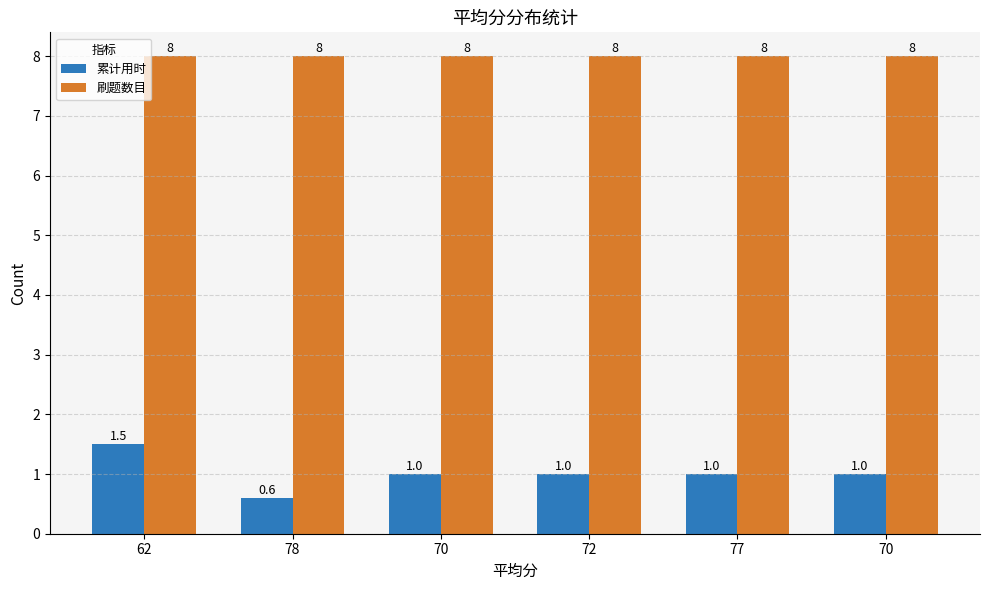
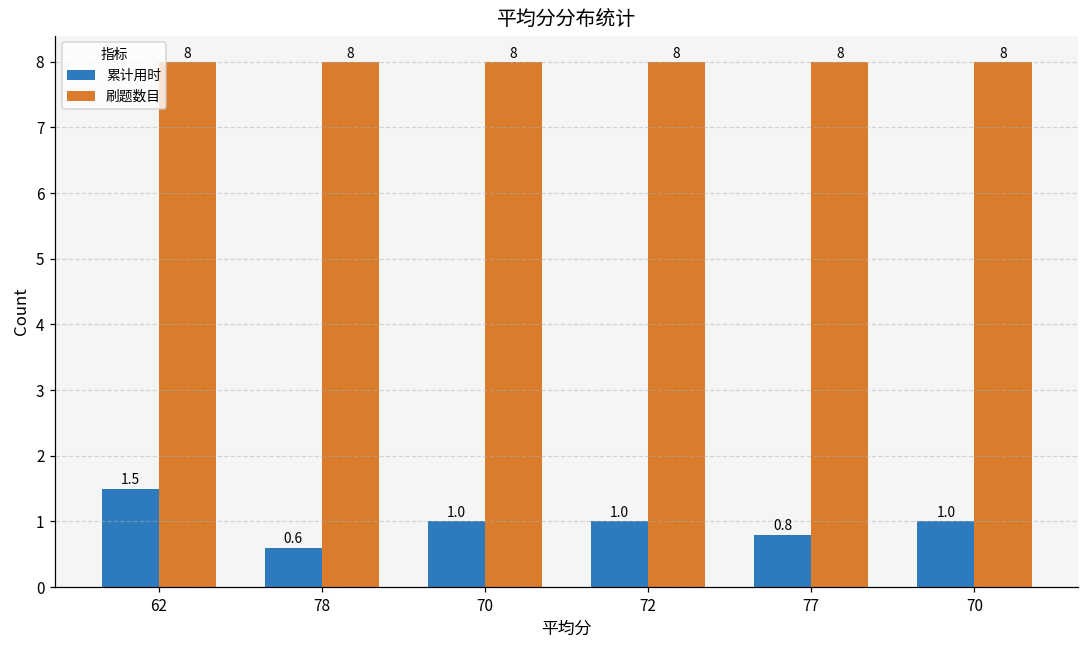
  {
    "累计用时": {
      "62": 1.5,
      "78": 0.6,
      "72": 1.0,
-     "77": 1.0
+     "77": 0.8
    },
    "刷题数目": {
      "62": 8,
      "78": 8,
      "72": 8,
      "77": 8
    }
  }
